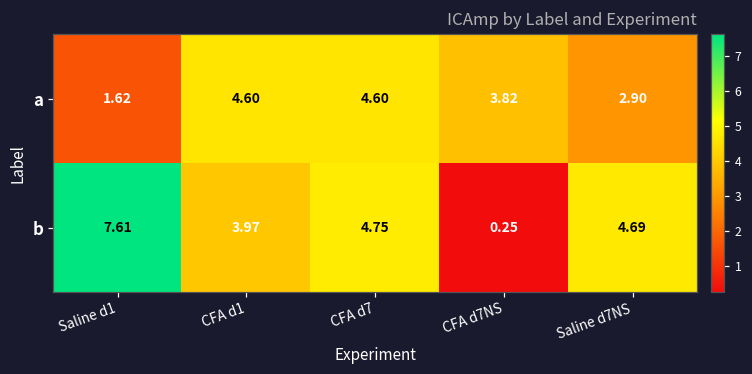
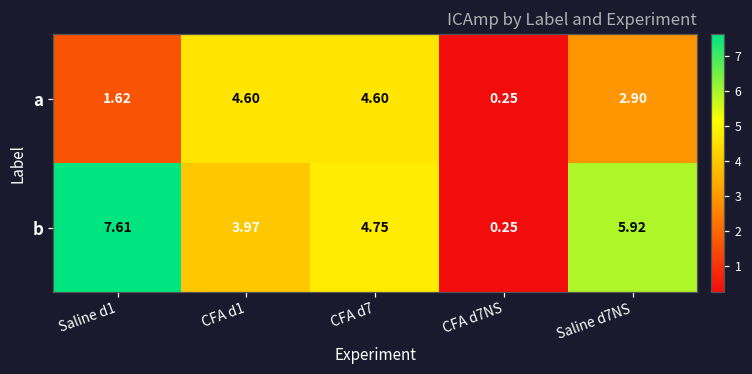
  {
    "a": {
      "Saline d1": 1.62,
      "CFA d1": 4.60,
      "CFA d7": 4.60,
-     "CFA d7NS": 3.82,
+     "CFA d7NS": 0.25,
      "Saline d7NS": 2.90
    },
    "b": {
      "Saline d1": 7.61,
      "CFA d1": 3.97,
      "CFA d7": 4.75,
      "CFA d7NS": 0.25,
-     "Saline d7NS": 4.69
+     "Saline d7NS": 5.92
    }
  }
